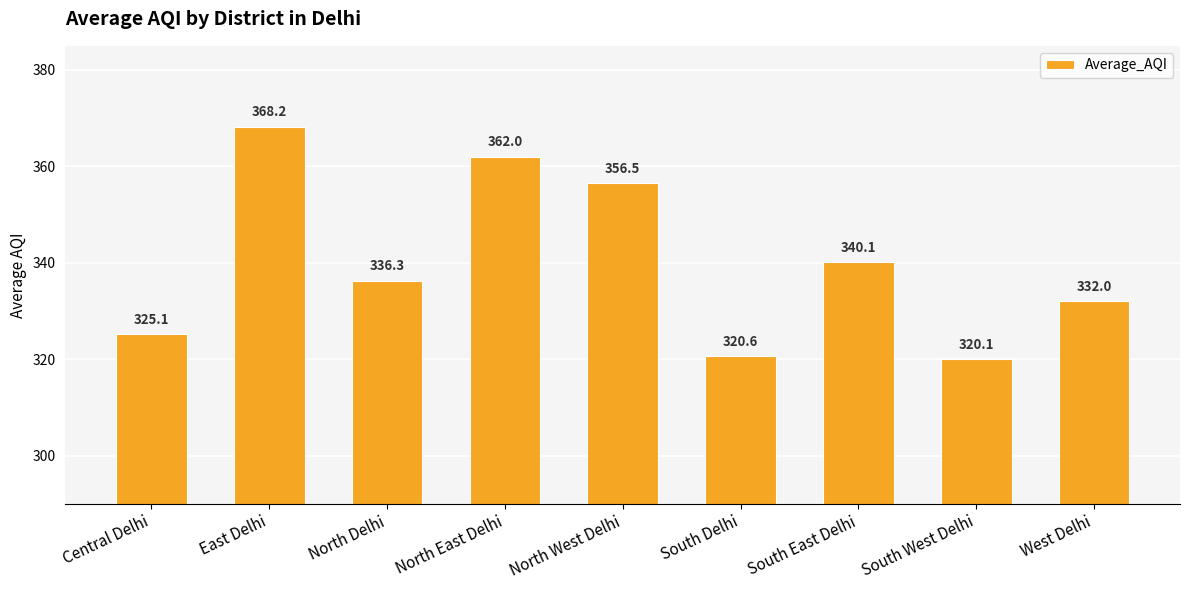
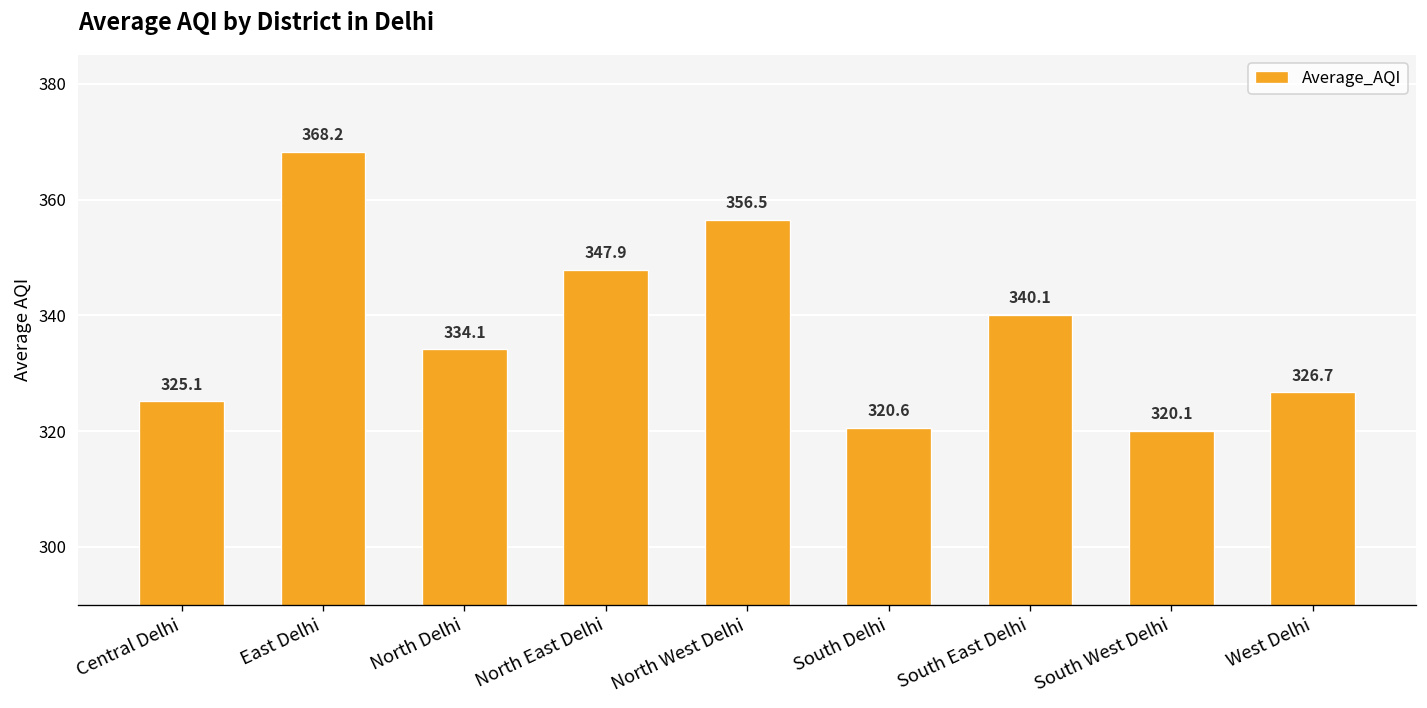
  {
    "Central Delhi": 325.1,
    "East Delhi": 368.2,
-   "North Delhi": 336.3,
-   "North East Delhi": 362.0,
+   "North Delhi": 334.1,
+   "North East Delhi": 347.9,
    "North West Delhi": 356.5,
    "South Delhi": 320.6,
    "South East Delhi": 340.1,
    "South West Delhi": 320.1,
-   "West Delhi": 332.0
+   "West Delhi": 326.7
  }
